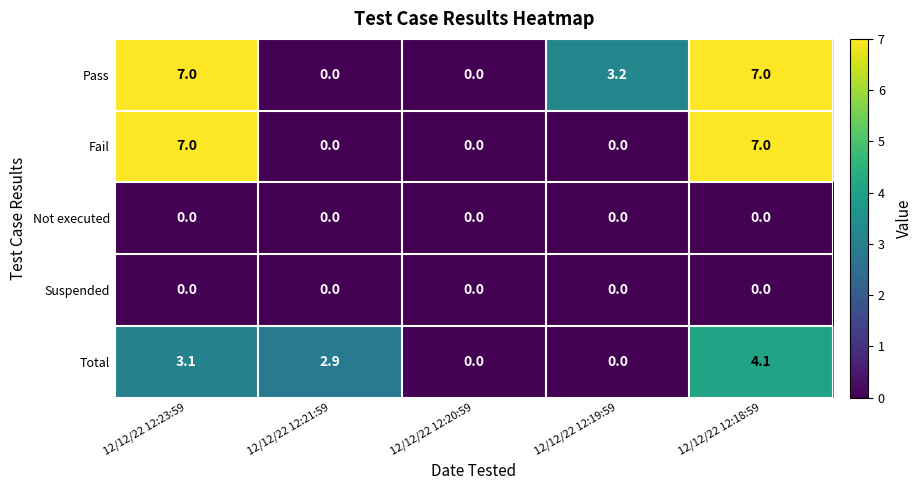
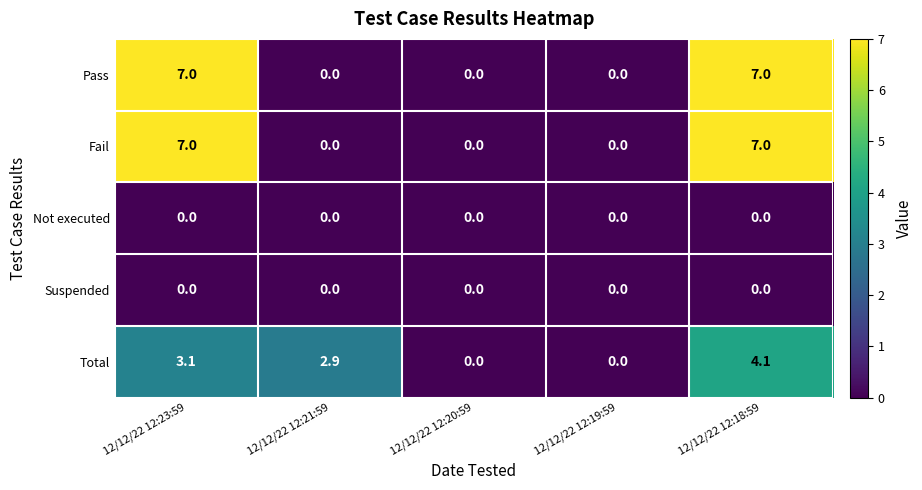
  {
    "Pass": {
      "12/12/22 12:23:59": 7.0,
      "12/12/22 12:21:59": 0.0,
      "12/12/22 12:20:59": 0.0,
-     "12/12/22 12:19:59": 3.2,
+     "12/12/22 12:19:59": 0.0,
      "12/12/22 12:18:59": 7.0
    },
    "Fail": {
      "12/12/22 12:23:59": 7.0,
      "12/12/22 12:21:59": 0.0,
      "12/12/22 12:20:59": 0.0,
      "12/12/22 12:19:59": 0.0,
      "12/12/22 12:18:59": 7.0
    },
    "Not executed": {
      "12/12/22 12:23:59": 0.0,
      "12/12/22 12:21:59": 0.0,
      "12/12/22 12:20:59": 0.0,
      "12/12/22 12:19:59": 0.0,
      "12/12/22 12:18:59": 0.0
    },
    "Suspended": {
      "12/12/22 12:23:59": 0.0,
      "12/12/22 12:21:59": 0.0,
      "12/12/22 12:20:59": 0.0,
      "12/12/22 12:19:59": 0.0,
      "12/12/22 12:18:59": 0.0
    },
    "Total": {
      "12/12/22 12:23:59": 3.1,
      "12/12/22 12:21:59": 2.9,
      "12/12/22 12:20:59": 0.0,
      "12/12/22 12:19:59": 0.0,
      "12/12/22 12:18:59": 4.1
    }
  }
